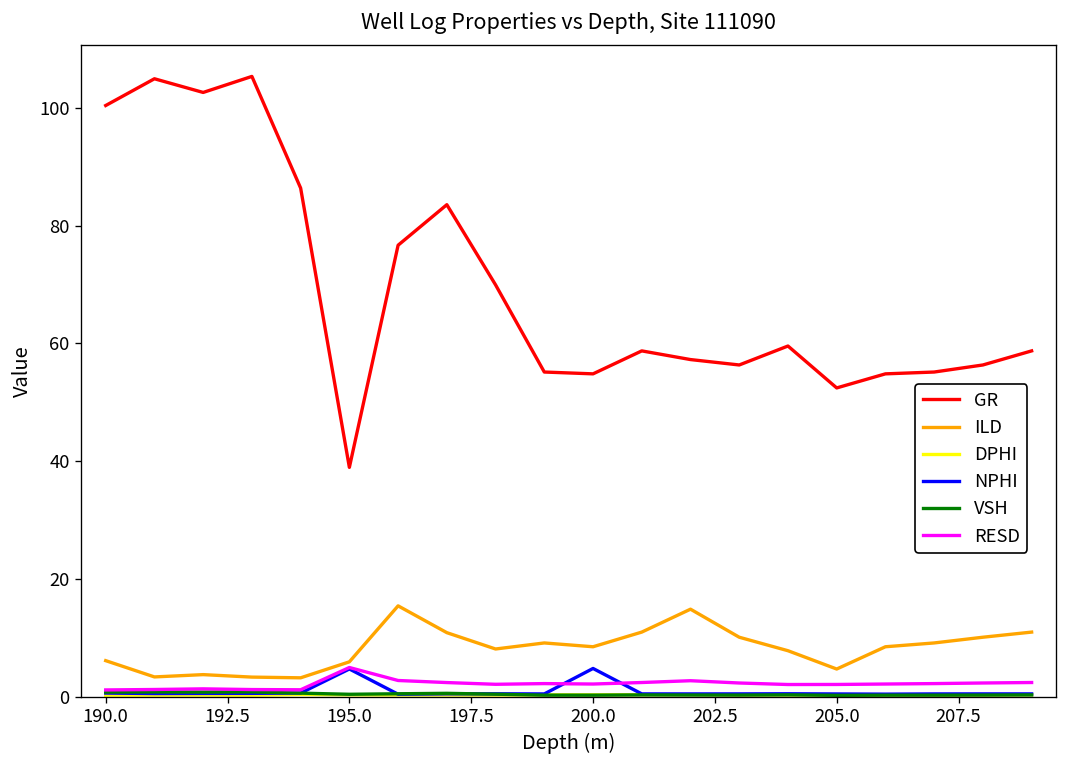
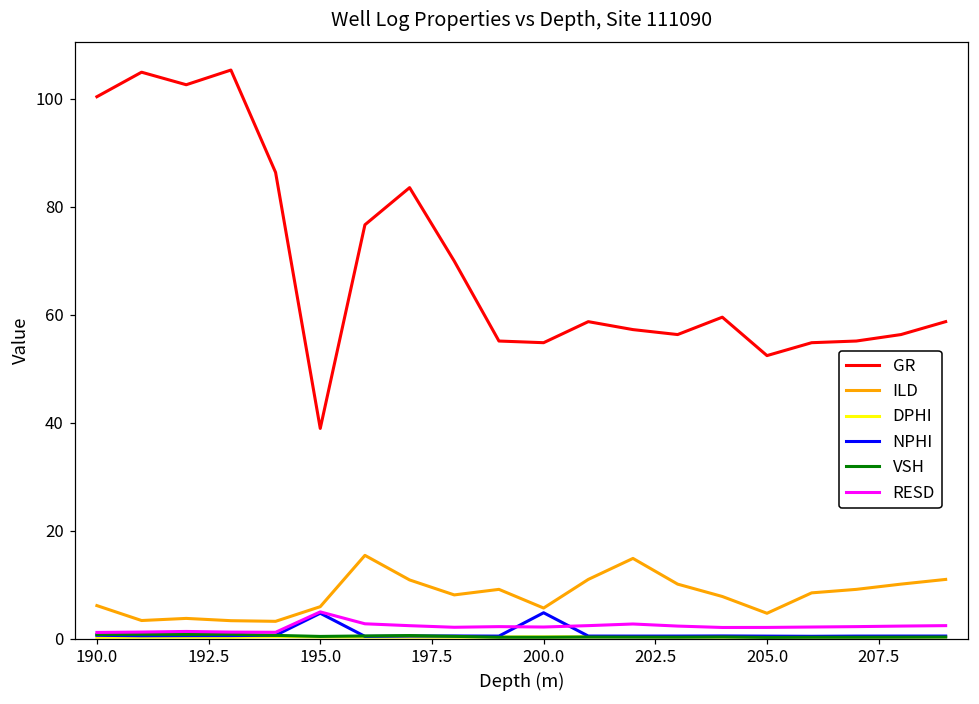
  {
    "GR": {
      "190.0": 100,
      "195.0": 39,
      "200.0": 55,
      "205.0": 52
    },
    "ILD": {
      "190.0": 6,
      "195.0": 6,
-     "200.0": 8,
+     "200.0": 6,
      "205.0": 5
    },
    "NPHI": {
      "200.0": 5
    },
    "RESD": {
      "200.0": 2,
      "205.0": 2
    }
  }
